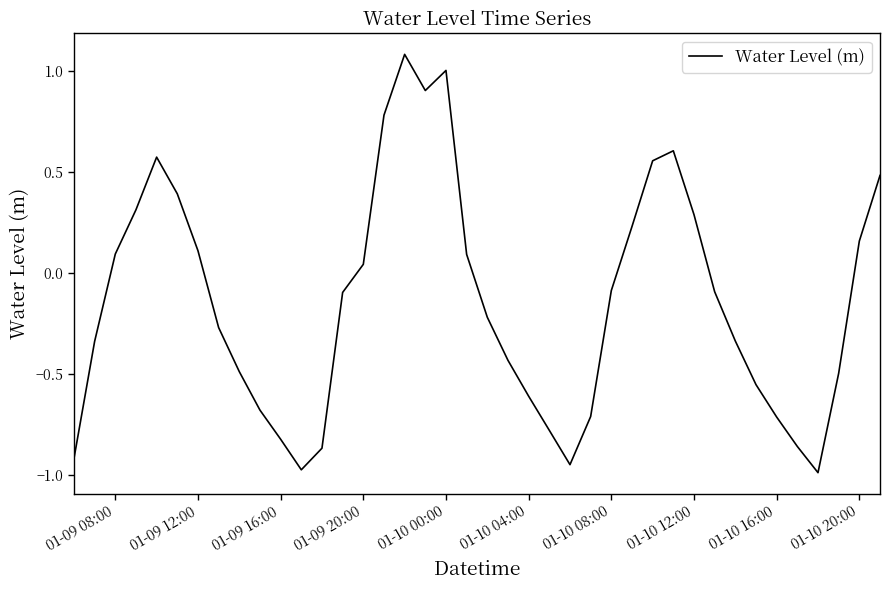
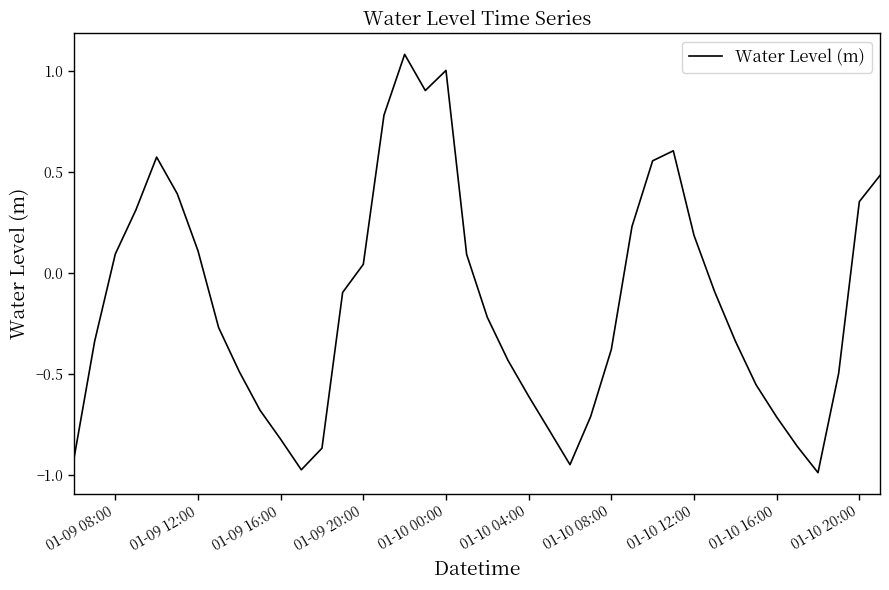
  {
    "01-09 08:00": 0.09,
    "01-09 12:00": 0.11,
    "01-09 16:00": -0.82,
    "01-09 20:00": 0.04,
    "01-10 00:00": 1.00,
    "01-10 04:00": -0.61,
-   "01-10 08:00": -0.09,
-   "01-10 12:00": 0.29,
+   "01-10 08:00": -0.38,
+   "01-10 12:00": 0.19,
    "01-10 16:00": -0.71,
-   "01-10 20:00": 0.16
+   "01-10 20:00": 0.35
  }
